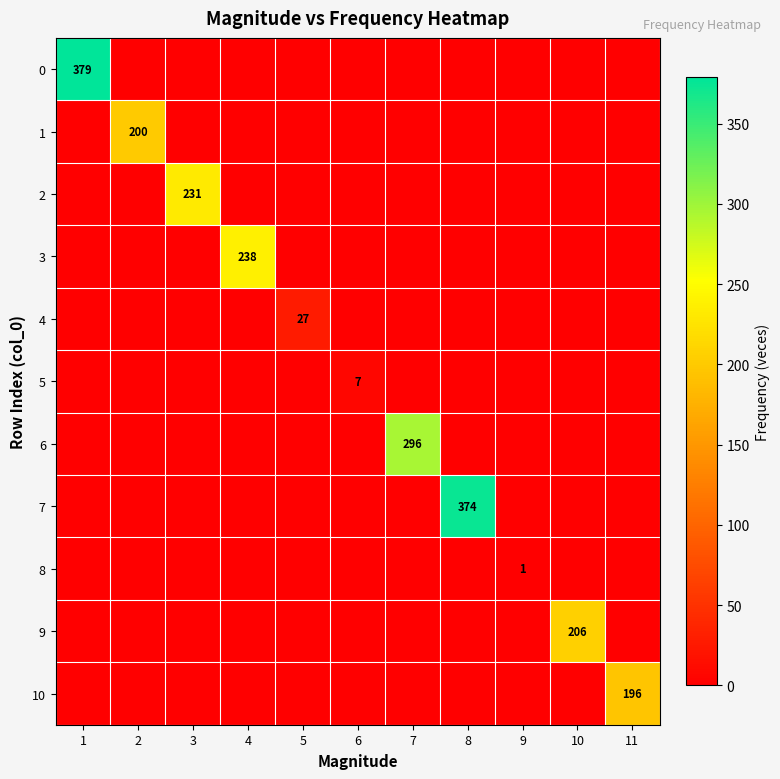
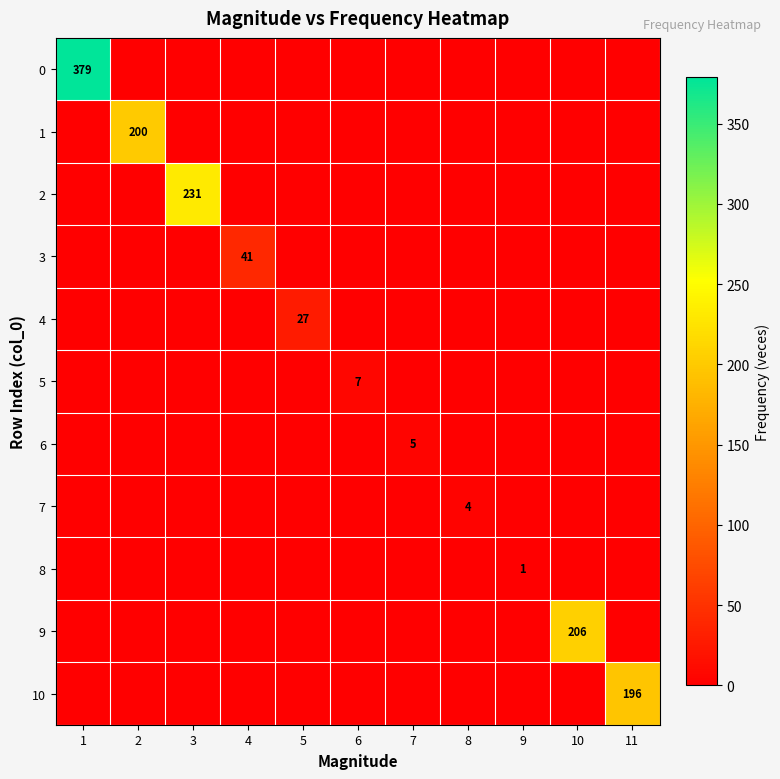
  {
    "0": {
      "1": 379
    },
    "1": {
      "2": 200
    },
    "2": {
      "3": 231
    },
    "3": {
-     "4": 238
+     "4": 41
    },
    "4": {
      "5": 27
    },
    "5": {
      "6": 7
    },
    "6": {
-     "7": 296
+     "7": 5
    },
    "7": {
-     "8": 374
+     "8": 4
    },
    "8": {
      "9": 1
    },
    "9": {
      "10": 206
    },
    "10": {
      "11": 196
    }
  }
